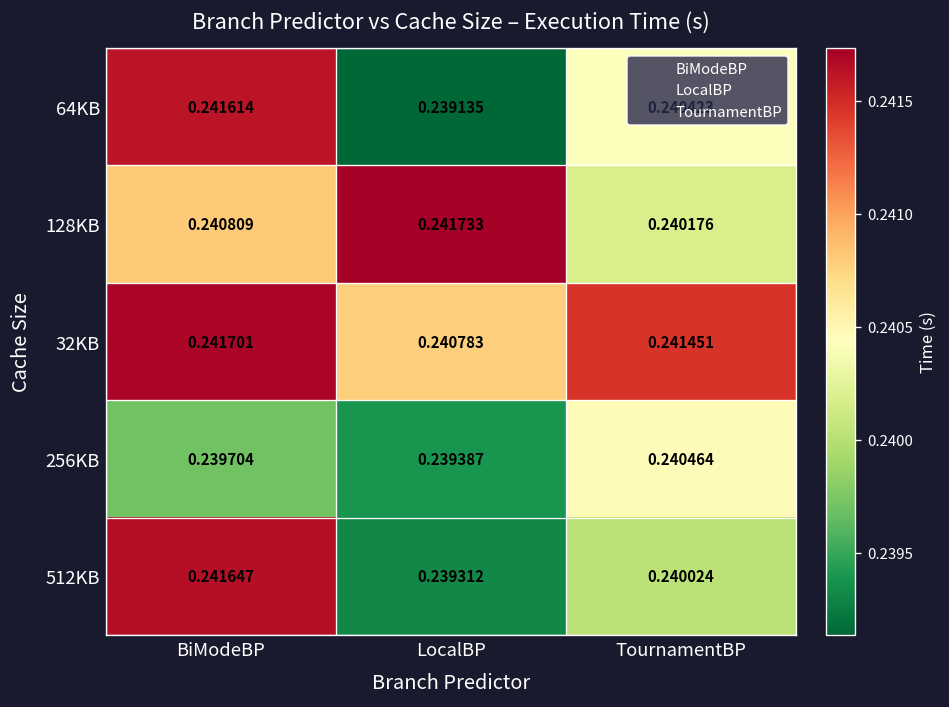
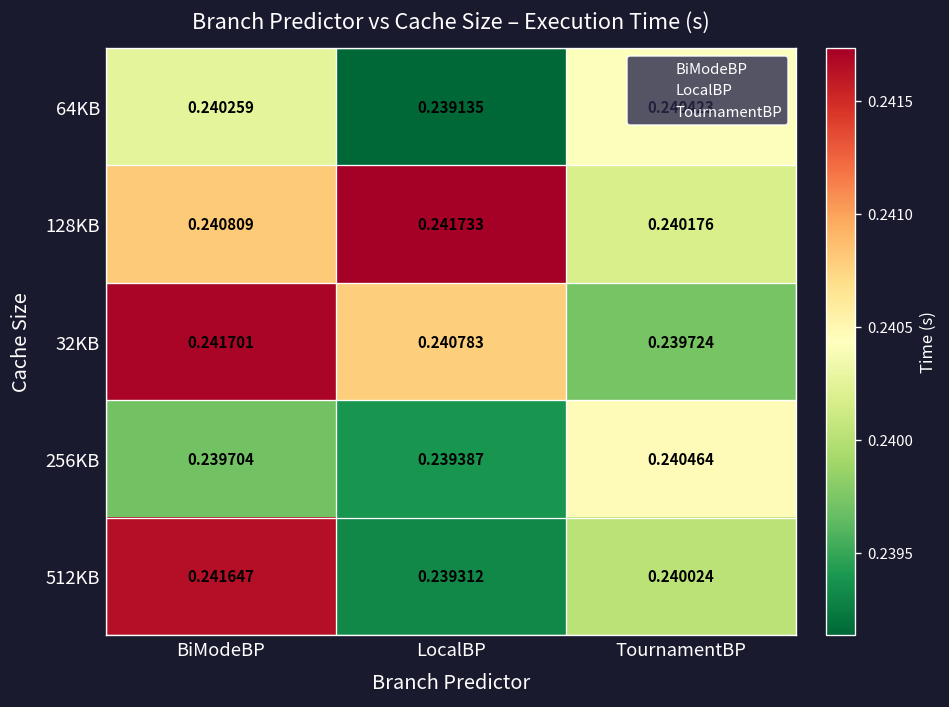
  {
    "64KB": {
-     "BiModeBP": 0.241614,
+     "BiModeBP": 0.240259,
      "LocalBP": 0.239135
    },
    "128KB": {
      "BiModeBP": 0.240809,
      "LocalBP": 0.241733,
      "TournamentBP": 0.240176
    },
    "32KB": {
      "BiModeBP": 0.241701,
      "LocalBP": 0.240783,
-     "TournamentBP": 0.241451
+     "TournamentBP": 0.239724
    },
    "256KB": {
      "BiModeBP": 0.239704,
      "LocalBP": 0.239387,
      "TournamentBP": 0.240464
    },
    "512KB": {
      "BiModeBP": 0.241647,
      "LocalBP": 0.239312,
      "TournamentBP": 0.240024
    }
  }
